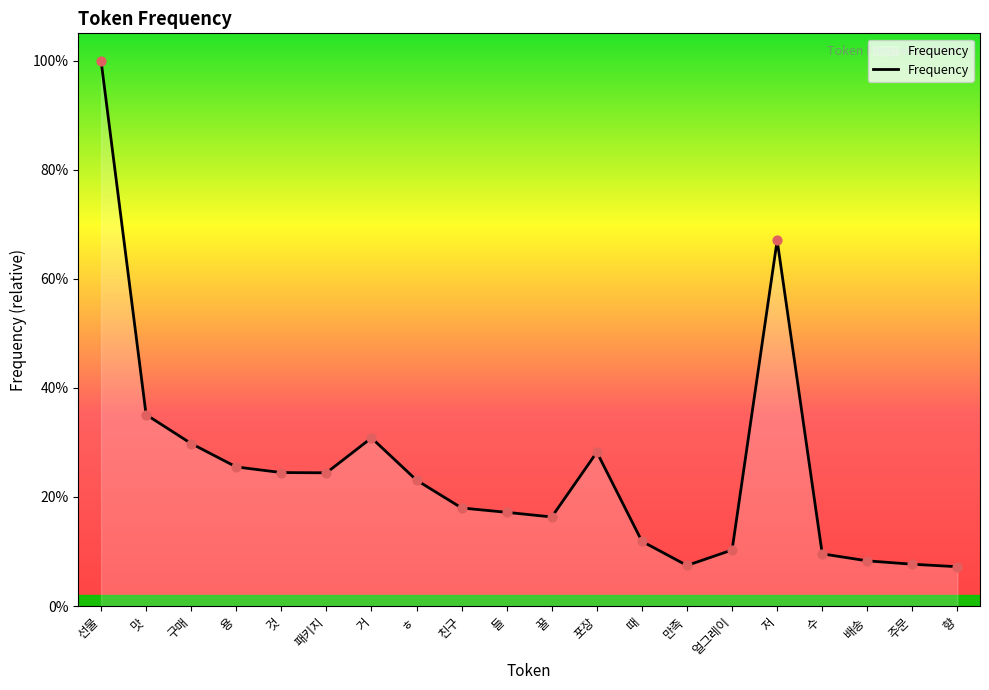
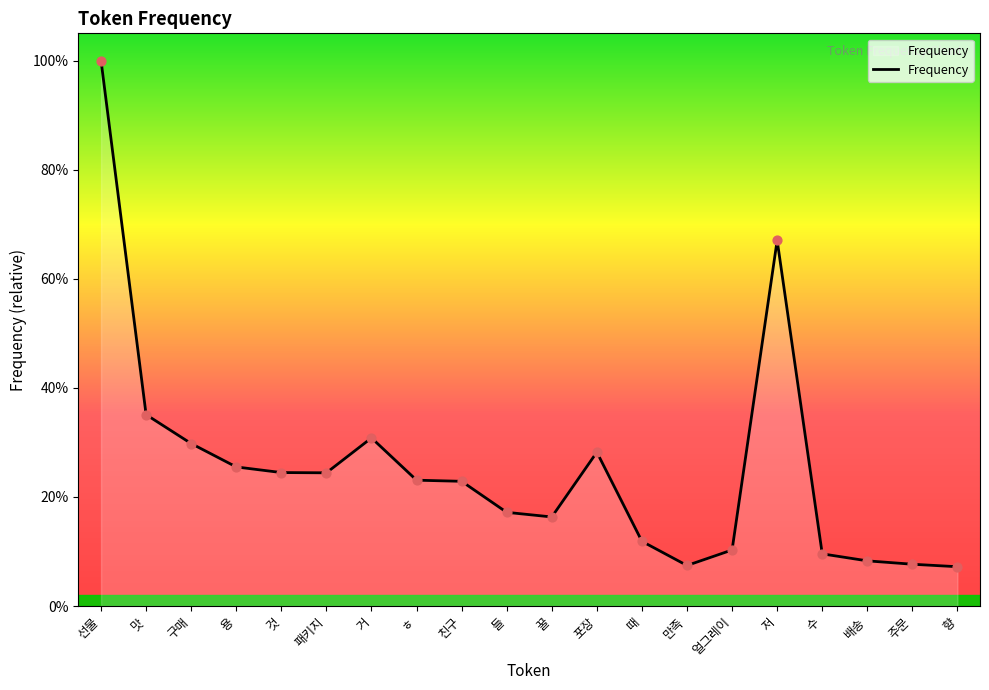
  {
    "선물": "100%",
    "맛": "35%",
    "구매": "30%",
    "용": "25%",
    "것": "24%",
    "패키지": "24%",
    "거": "31%",
    "ㅎ": "23%",
-   "친구": "18%",
+   "친구": "23%",
    "들": "17%",
    "꿀": "16%",
    "포장": "28%",
    "때": "12%",
    "만족": "7%",
    "얼그레이": "10%",
    "저": "67%",
    "수": "10%",
    "배송": "8%",
    "주문": "8%",
    "향": "7%"
  }
